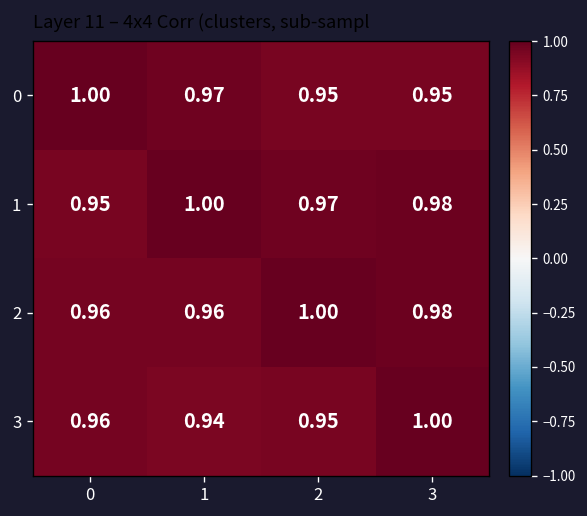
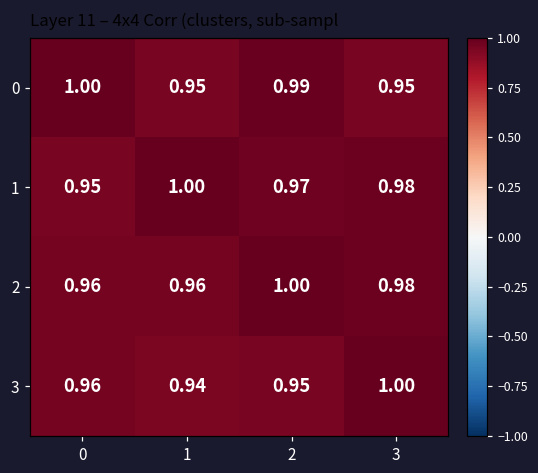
  {
    "0": {
      "0": 1.00,
-     "1": 0.97,
-     "2": 0.95,
+     "1": 0.95,
+     "2": 0.99,
      "3": 0.95
    },
    "1": {
      "0": 0.95,
      "1": 1.00,
      "2": 0.97,
      "3": 0.98
    },
    "2": {
      "0": 0.96,
      "1": 0.96,
      "2": 1.00,
      "3": 0.98
    },
    "3": {
      "0": 0.96,
      "1": 0.94,
      "2": 0.95,
      "3": 1.00
    }
  }
